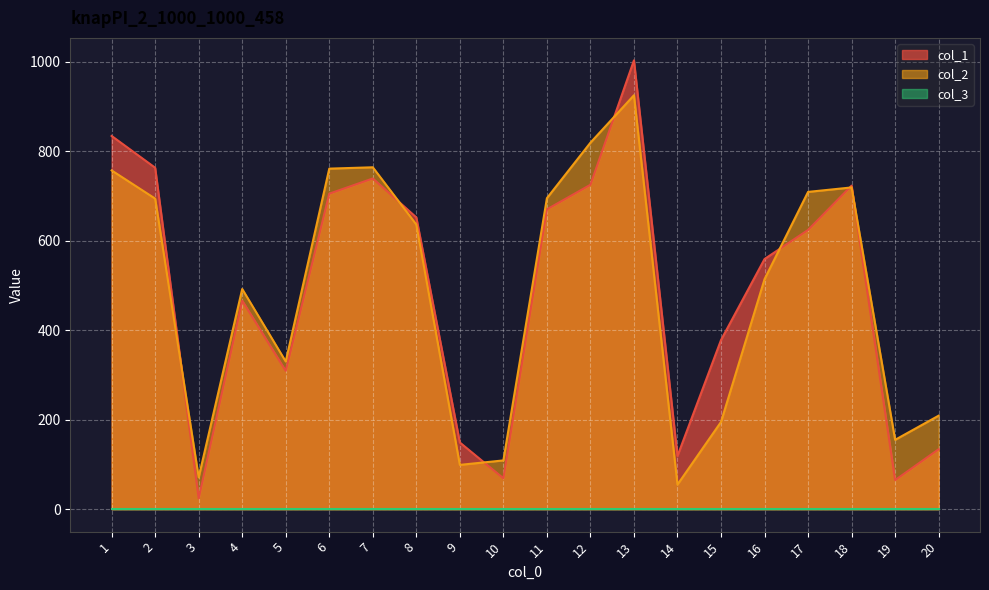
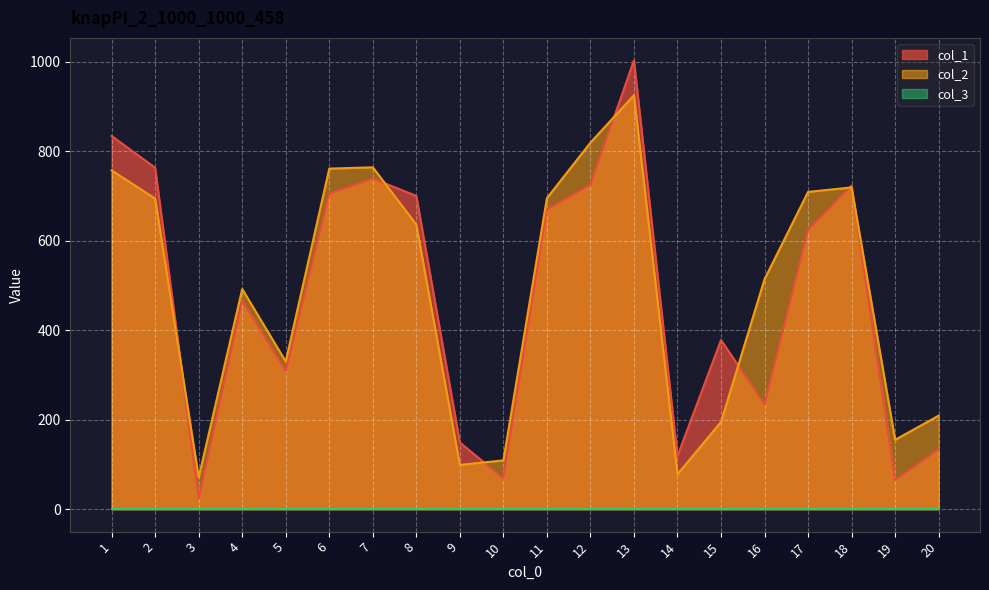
  {
    "col_1": {
      "1": 830,
      "2": 760,
      "3": 20,
      "4": 470,
      "5": 310,
      "6": 710,
      "7": 740,
-     "8": 650,
+     "8": 700,
      "9": 150,
      "10": 70,
      "11": 670,
      "12": 730,
      "13": 1000,
      "14": 120,
      "15": 380,
-     "16": 560,
+     "16": 230,
      "17": 620,
      "19": 70,
      "20": 130
    },
    "col_2": {
      "1": 760,
      "2": 690,
      "3": 70,
      "4": 490,
      "5": 330,
      "6": 760,
      "7": 760,
      "8": 640,
      "9": 100,
      "10": 110,
      "11": 700,
      "12": 820,
      "13": 930,
-     "14": 60,
+     "14": 80,
      "15": 200,
      "16": 510,
      "17": 710,
      "19": 160,
      "20": 210
    },
    "col_3": {
      "1": 0,
      "2": 0,
      "3": 0,
      "4": 0,
      "5": 0,
      "6": 0,
      "7": 0,
      "8": 0,
      "9": 0,
      "10": 0,
      "11": 0,
      "12": 0,
      "13": 0,
      "14": 0,
      "15": 0,
      "16": 0,
      "17": 0,
      "18": 0,
      "19": 0,
      "20": 0
    }
  }
